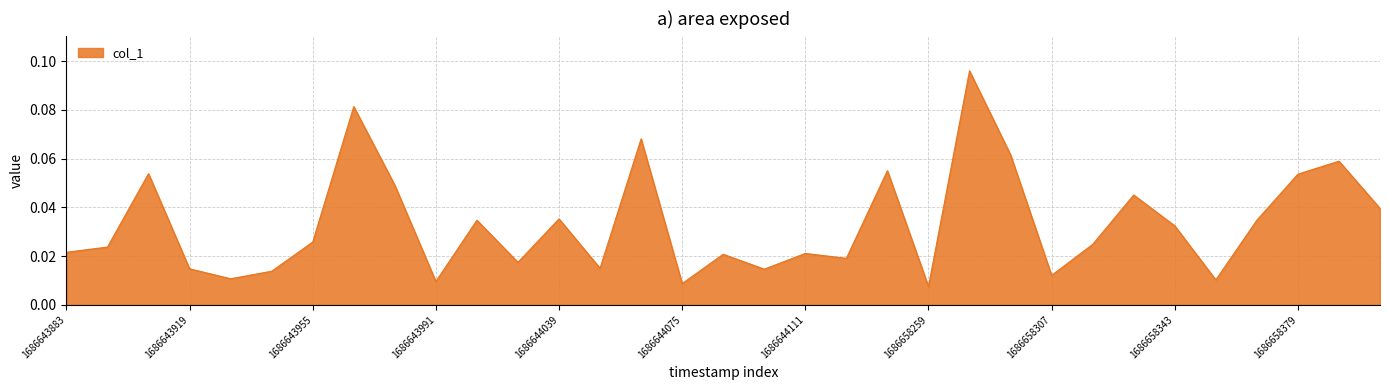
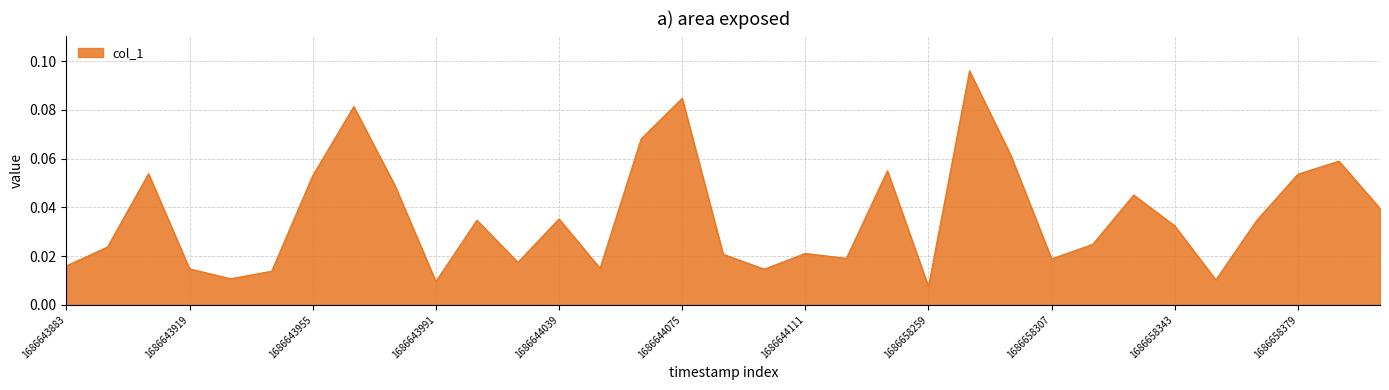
  {
-   "1686643883": 0.022,
+   "1686643883": 0.016,
    "1686643919": 0.015,
-   "1686643955": 0.026,
+   "1686643955": 0.053,
    "1686643991": 0.010,
    "1686644039": 0.035,
-   "1686644075": 0.009,
+   "1686644075": 0.085,
    "1686644111": 0.021,
    "1686658259": 0.007,
-   "1686658307": 0.012,
+   "1686658307": 0.019,
    "1686658343": 0.032,
    "1686658379": 0.054
  }
